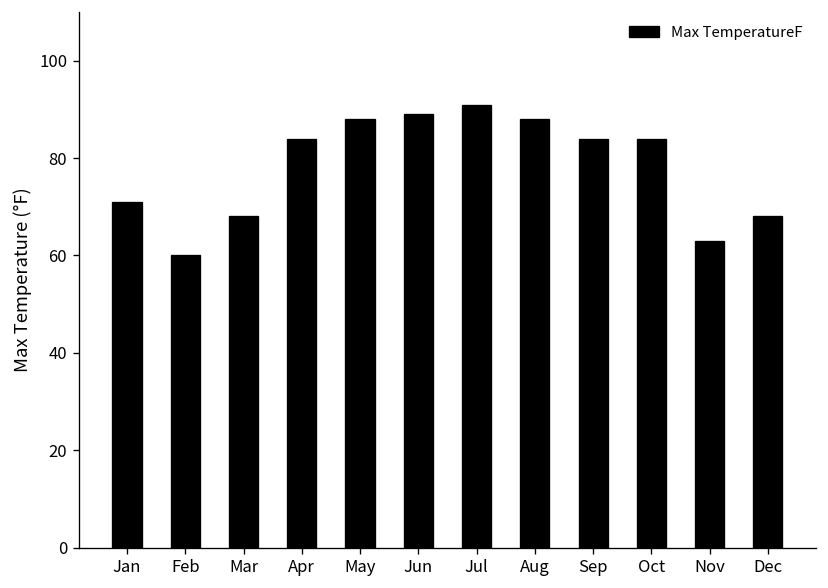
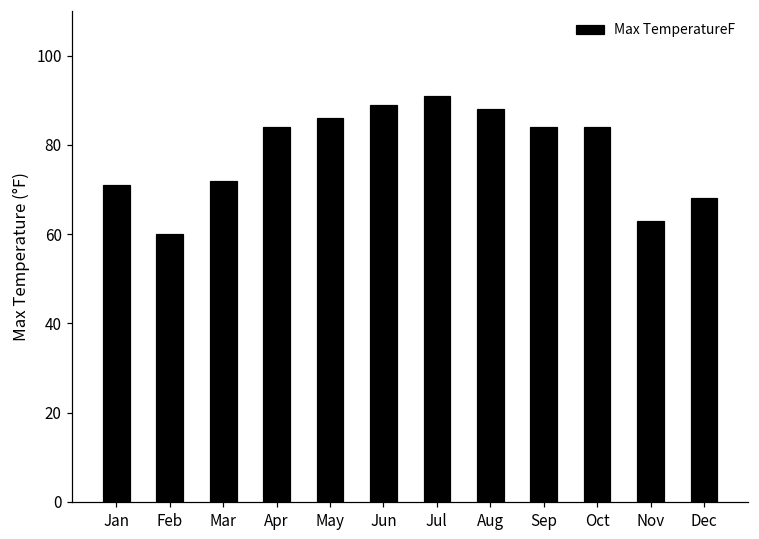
  {
    "Jan": 71,
    "Feb": 60,
-   "Mar": 68,
+   "Mar": 72,
    "Apr": 84,
-   "May": 88,
+   "May": 86,
    "Jun": 89,
    "Jul": 91,
    "Aug": 88,
    "Sep": 84,
    "Oct": 84,
    "Nov": 63,
    "Dec": 68
  }
